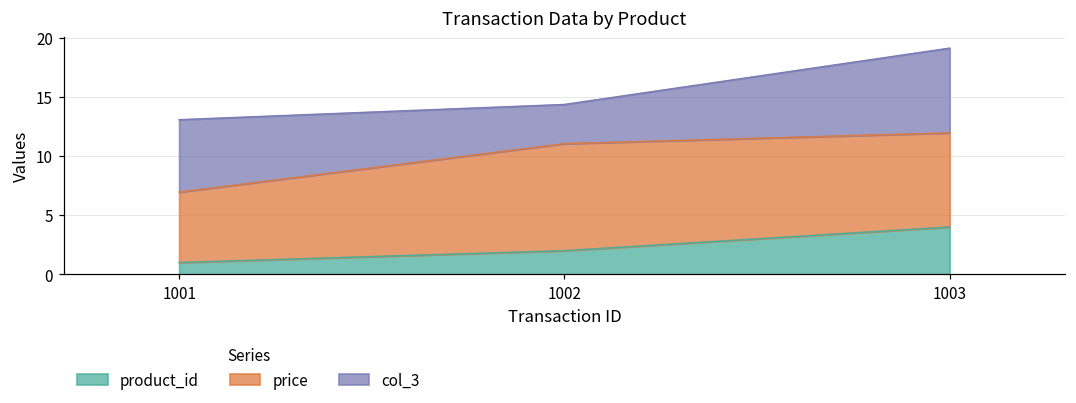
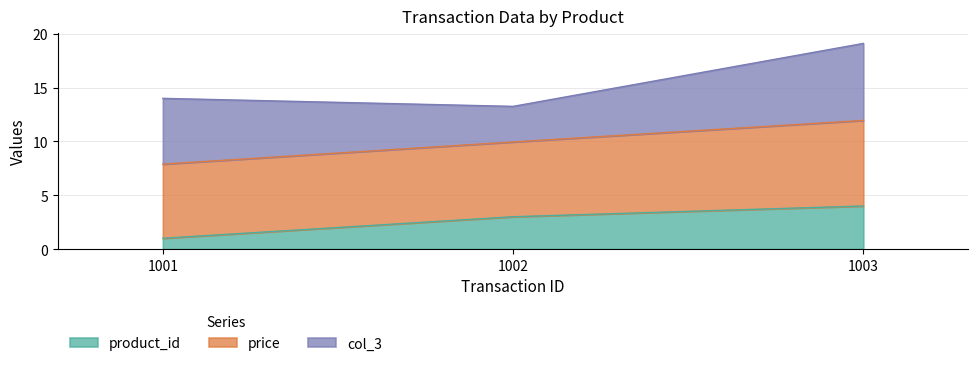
  {
    "product_id": {
      "1001": 1,
-     "1002": 2,
+     "1002": 3,
      "1003": 4
    },
    "price": {
-     "1001": 6.0,
-     "1002": 9.0,
+     "1001": 6.9,
+     "1002": 6.9,
      "1003": 7.9
    },
    "col_3": {
      "1001": 6.1,
      "1002": 3.3,
      "1003": 7.2
    }
  }
